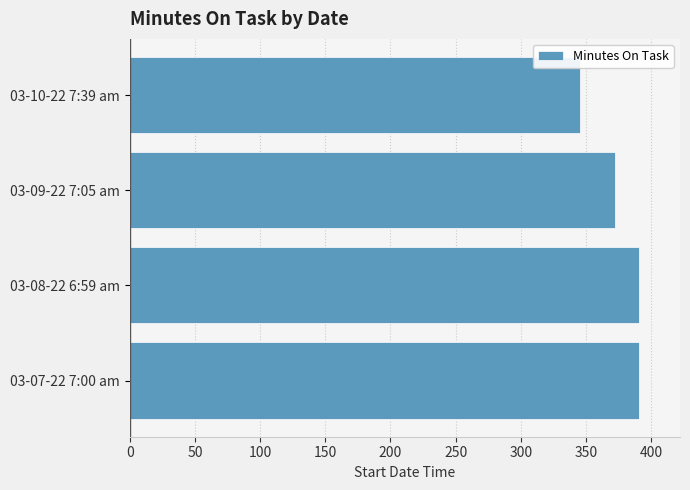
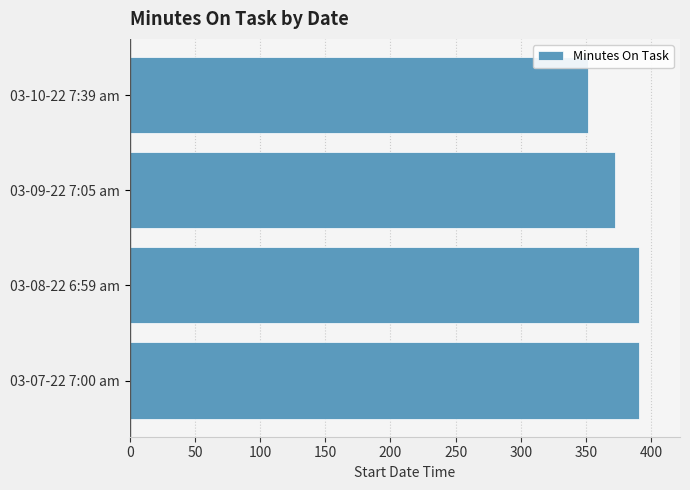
  {
-   "03-10-22 7:39 am": 346,
+   "03-10-22 7:39 am": 352,
    "03-09-22 7:05 am": 372,
    "03-08-22 6:59 am": 391,
    "03-07-22 7:00 am": 391
  }
